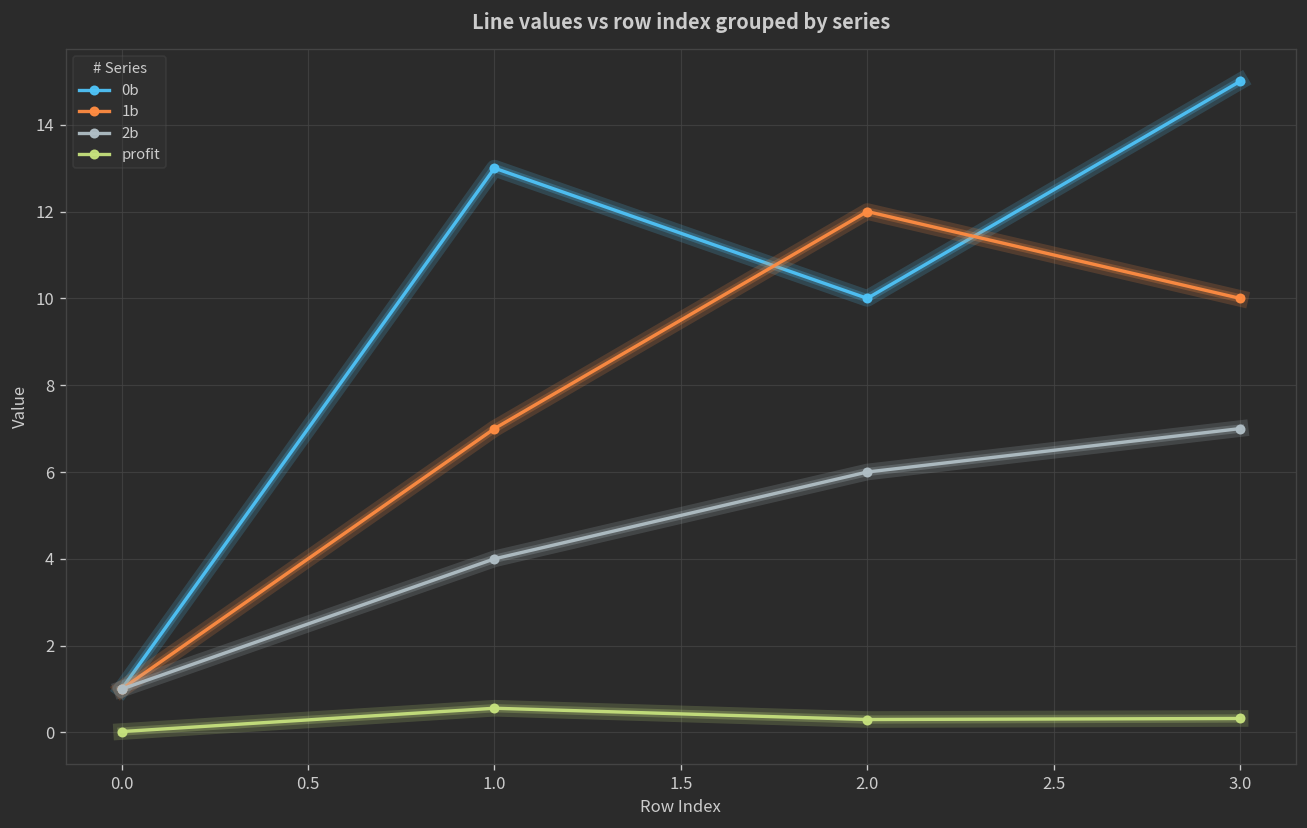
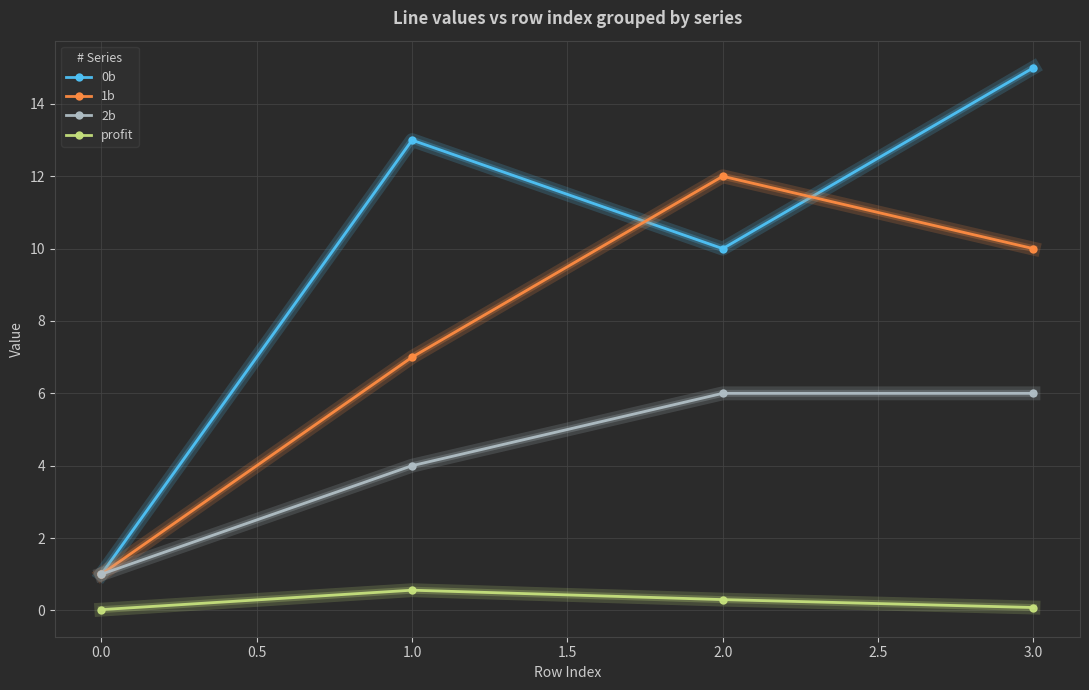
  {
    "0b": {
      "1.0": 13.0,
      "2.0": 10.0,
      "3.0": 15.0
    },
    "1b": {
      "1.0": 7.0,
      "2.0": 12.0,
      "3.0": 10.0
    },
    "2b": {
      "1.0": 4,
      "2.0": 6,
-     "3.0": 7
+     "3.0": 6
    },
    "profit": {
      "0.0": 0.0,
      "1.0": 0.6,
      "2.0": 0.3,
-     "3.0": 0.3
+     "3.0": 0.1
    }
  }
